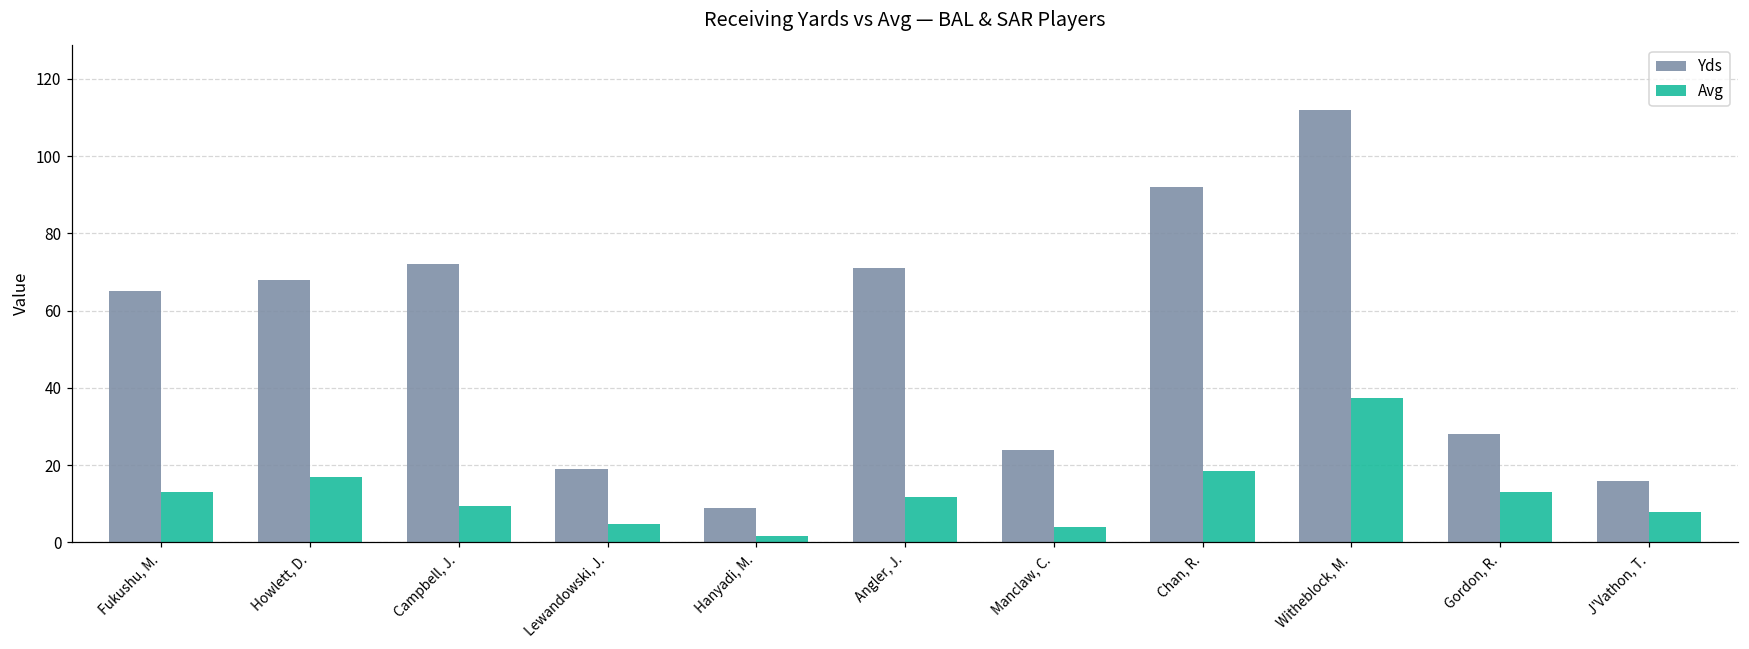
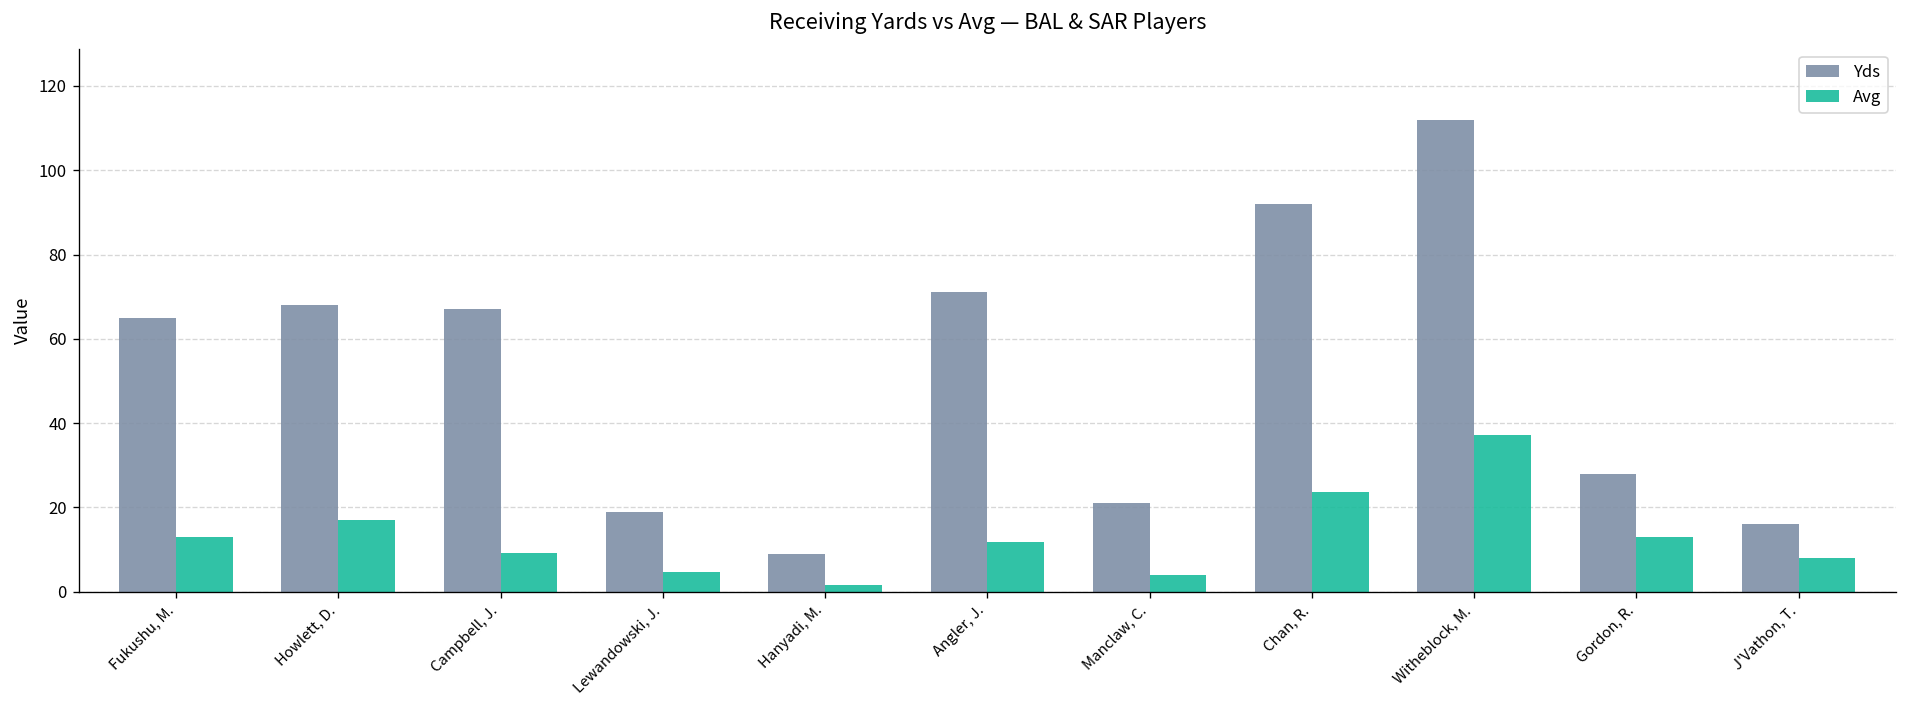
  {
    "Yds": {
      "Fukushu, M.": 65,
      "Howlett, D.": 68,
-     "Campbell, J.": 72,
+     "Campbell, J.": 67,
      "Lewandowski, J.": 19,
      "Hanyadi, M.": 9,
      "Angler, J.": 71,
-     "Manclaw, C.": 24,
+     "Manclaw, C.": 21,
      "Chan, R.": 92,
      "Witheblock, M.": 112,
      "Gordon, R.": 28,
      "J'Vathon, T.": 16
    },
    "Avg": {
      "Fukushu, M.": 13,
      "Howlett, D.": 17,
      "Campbell, J.": 9,
      "Lewandowski, J.": 5,
      "Hanyadi, M.": 2,
      "Angler, J.": 12,
      "Manclaw, C.": 4,
-     "Chan, R.": 18,
+     "Chan, R.": 24,
      "Witheblock, M.": 37,
      "Gordon, R.": 13,
      "J'Vathon, T.": 8
    }
  }
